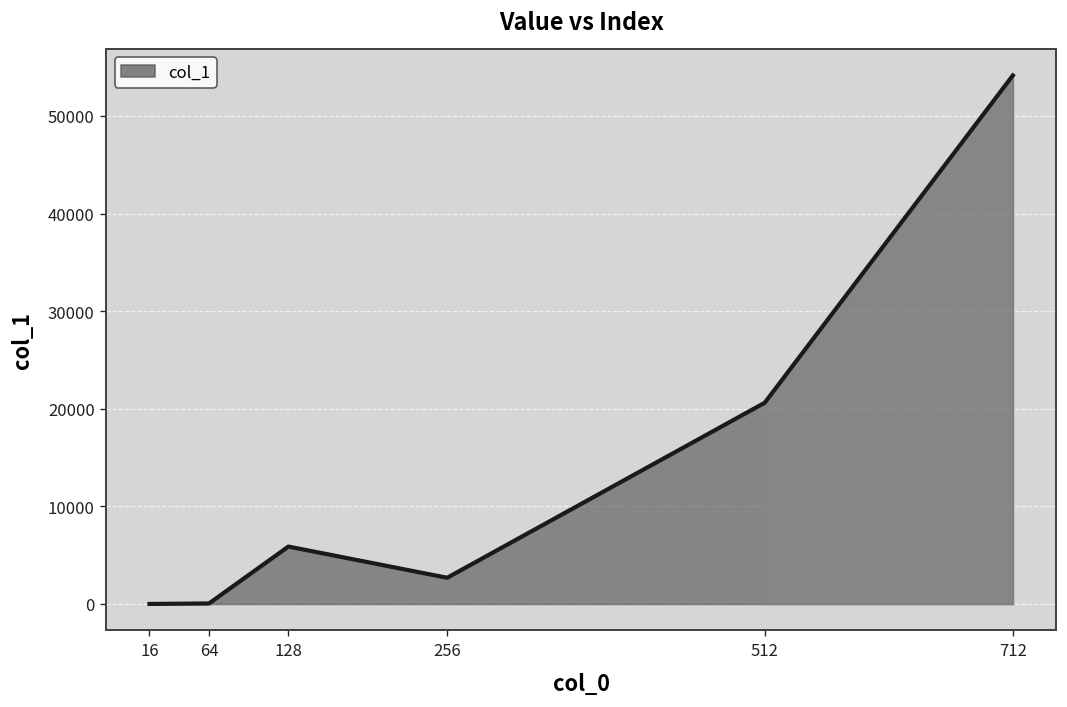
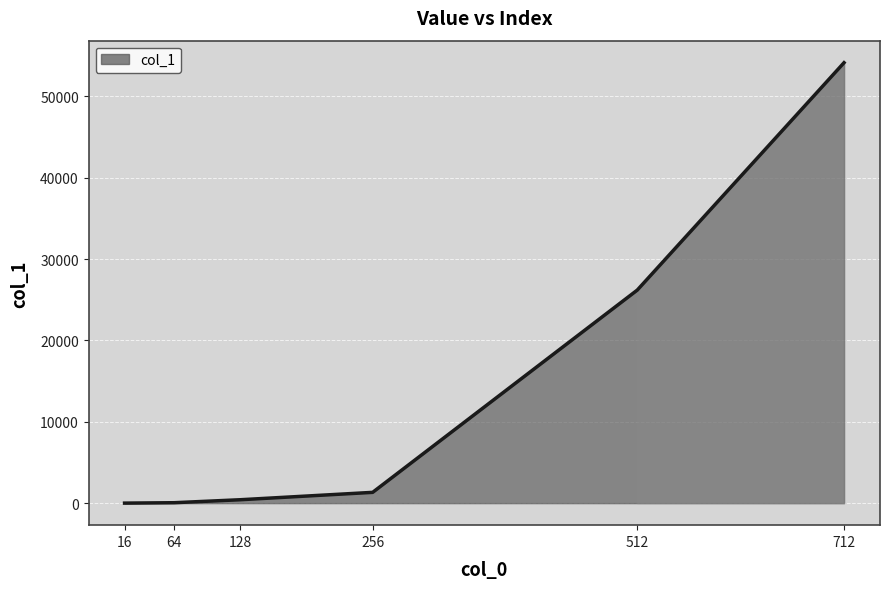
  {
    "col_1": {
      "16": 0,
      "64": 0,
-     "128": 6000,
-     "256": 3000,
-     "512": 21000
+     "128": 0,
+     "256": 1000,
+     "512": 26000
    }
  }
